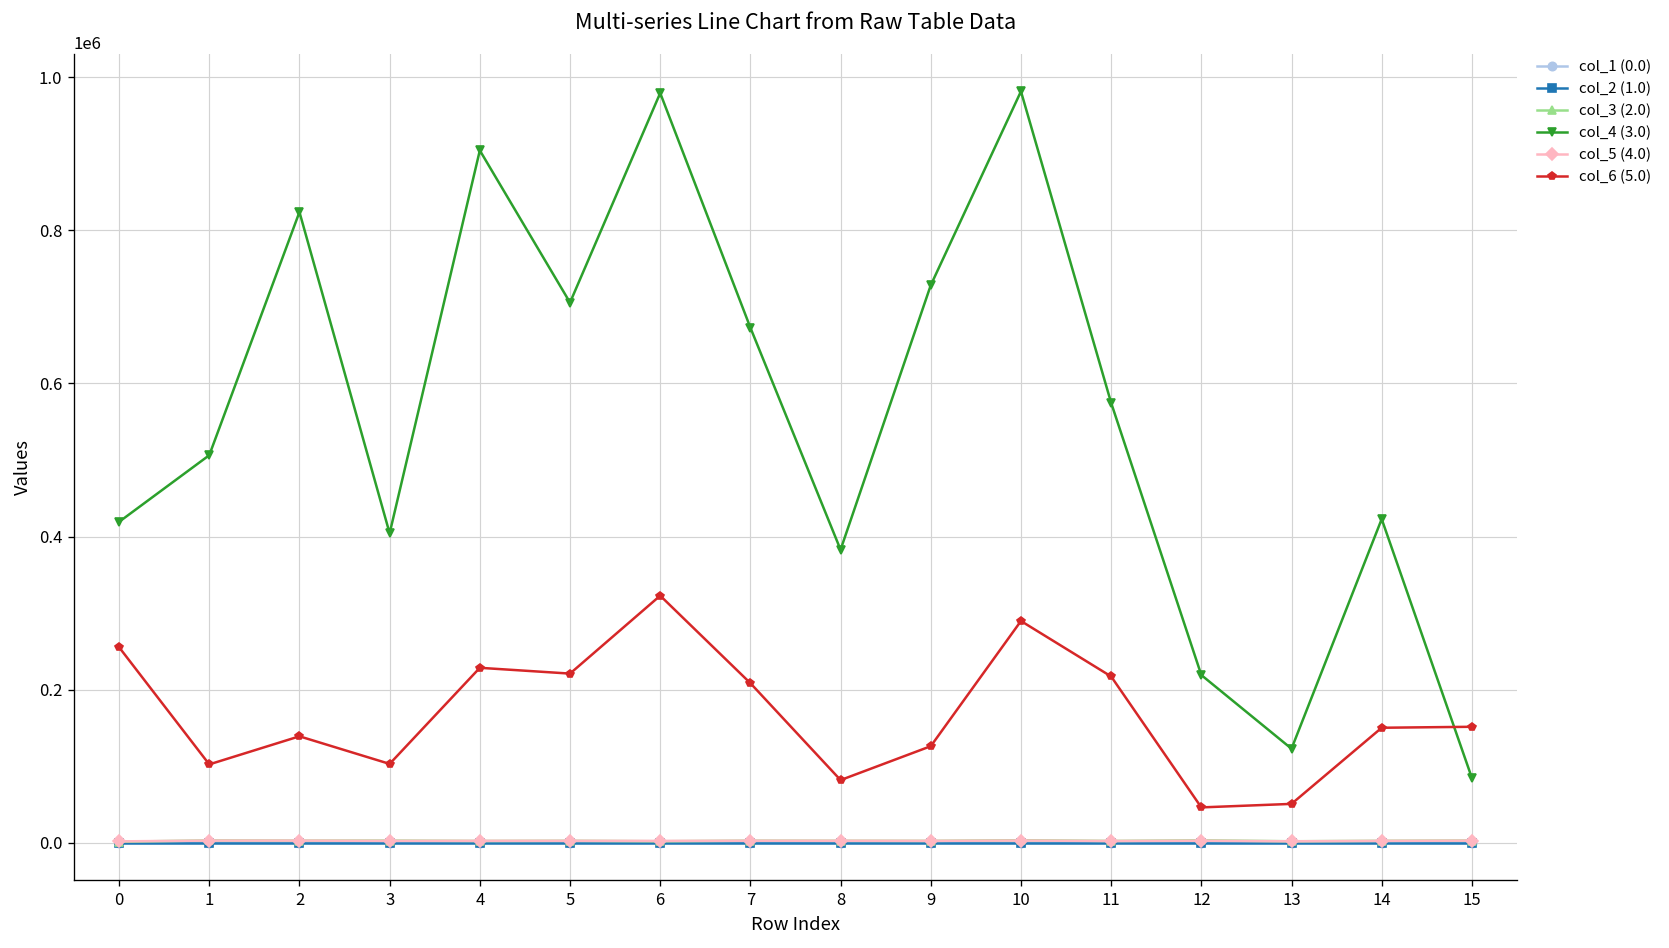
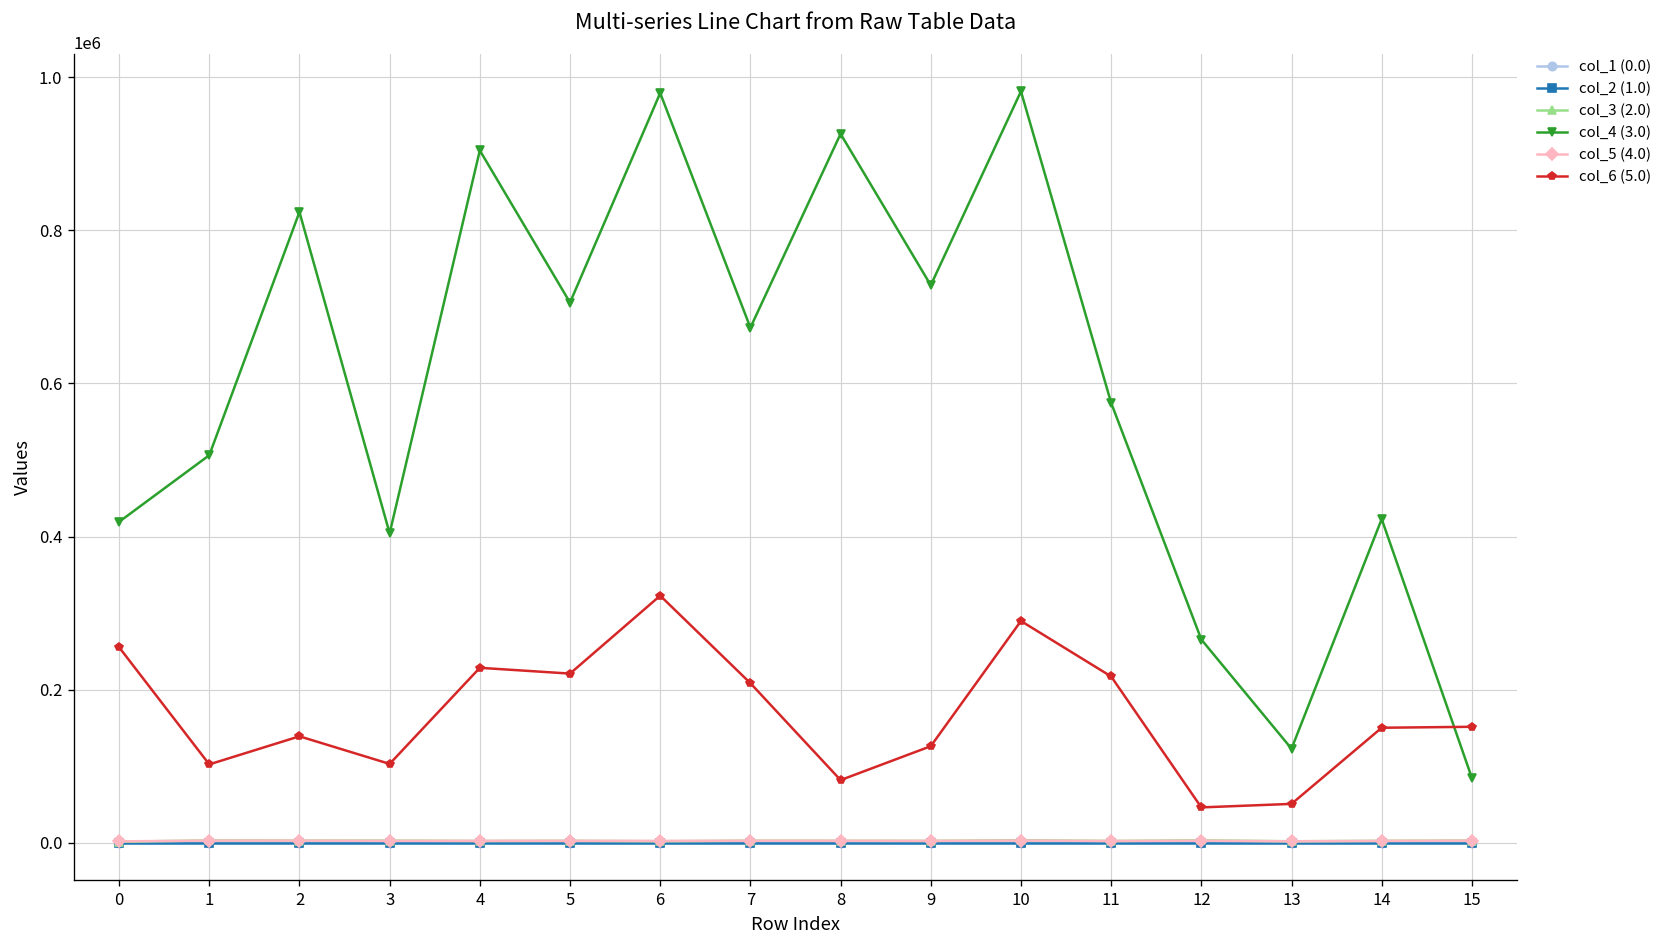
  {
    "col_4 (3.0)": {
      "0": 420000,
      "1": 510000,
      "2": 820000,
      "3": 400000,
      "4": 900000,
      "5": 710000,
      "6": 980000,
      "7": 670000,
-     "8": 380000,
+     "8": 930000,
      "9": 730000,
      "10": 980000,
      "11": 570000,
-     "12": 220000,
+     "12": 270000,
      "13": 120000,
      "14": 420000,
      "15": 80000
    },
    "col_6 (5.0)": {
      "0": 260000,
      "1": 100000,
      "2": 140000,
      "3": 100000,
      "4": 230000,
      "5": 220000,
      "6": 320000,
      "7": 210000,
      "8": 80000,
      "9": 130000,
      "10": 290000,
      "11": 220000,
      "12": 50000,
      "13": 50000,
      "14": 150000,
      "15": 150000
    }
  }
